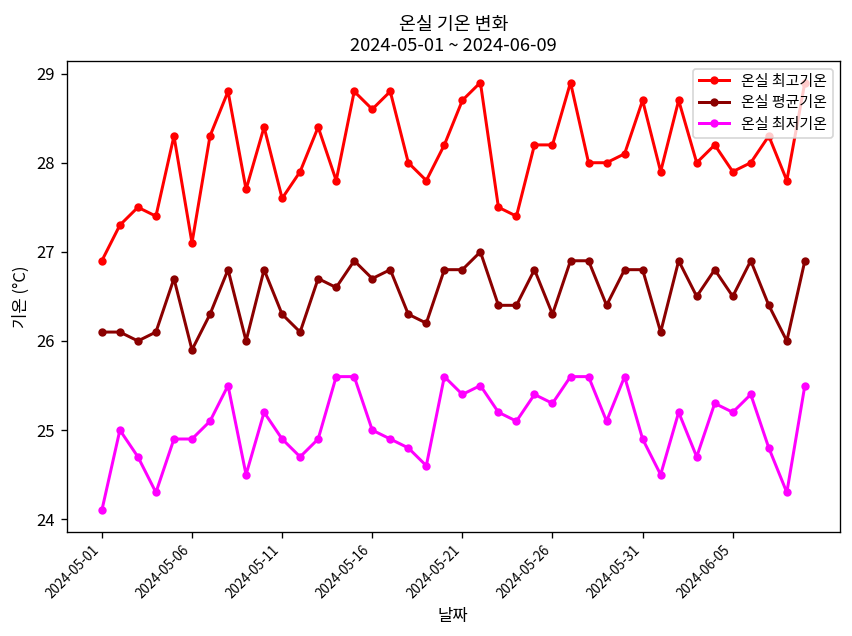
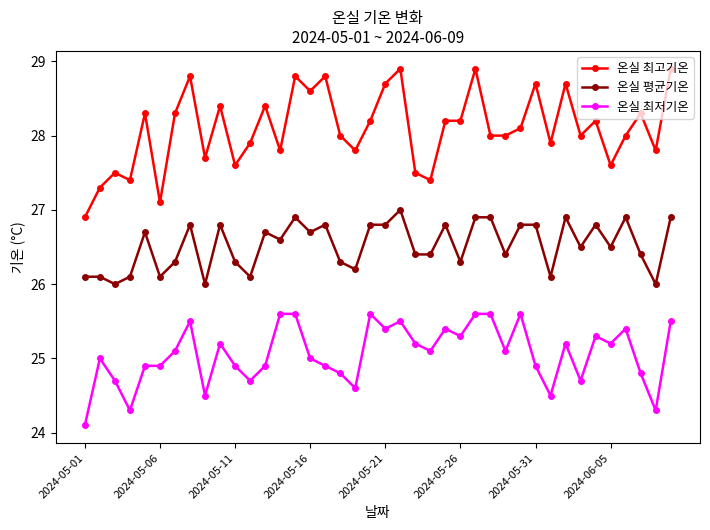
  {
    "온실 최고기온": {
      "2024-05-01": 26.9,
      "2024-05-06": 27.1,
      "2024-05-11": 27.6,
      "2024-05-16": 28.6,
      "2024-05-21": 28.7,
      "2024-05-26": 28.2,
      "2024-05-31": 28.7,
-     "2024-06-05": 27.9
+     "2024-06-05": 27.6
    },
    "온실 평균기온": {
      "2024-05-01": 26.1,
-     "2024-05-06": 25.9,
+     "2024-05-06": 26.1,
      "2024-05-11": 26.3,
      "2024-05-16": 26.7,
      "2024-05-21": 26.8,
      "2024-05-26": 26.3,
      "2024-05-31": 26.8,
      "2024-06-05": 26.5
    },
    "온실 최저기온": {
      "2024-05-01": 24.1,
      "2024-05-06": 24.9,
      "2024-05-11": 24.9,
      "2024-05-16": 25.0,
      "2024-05-21": 25.4,
      "2024-05-26": 25.3,
      "2024-05-31": 24.9,
      "2024-06-05": 25.2
    }
  }
